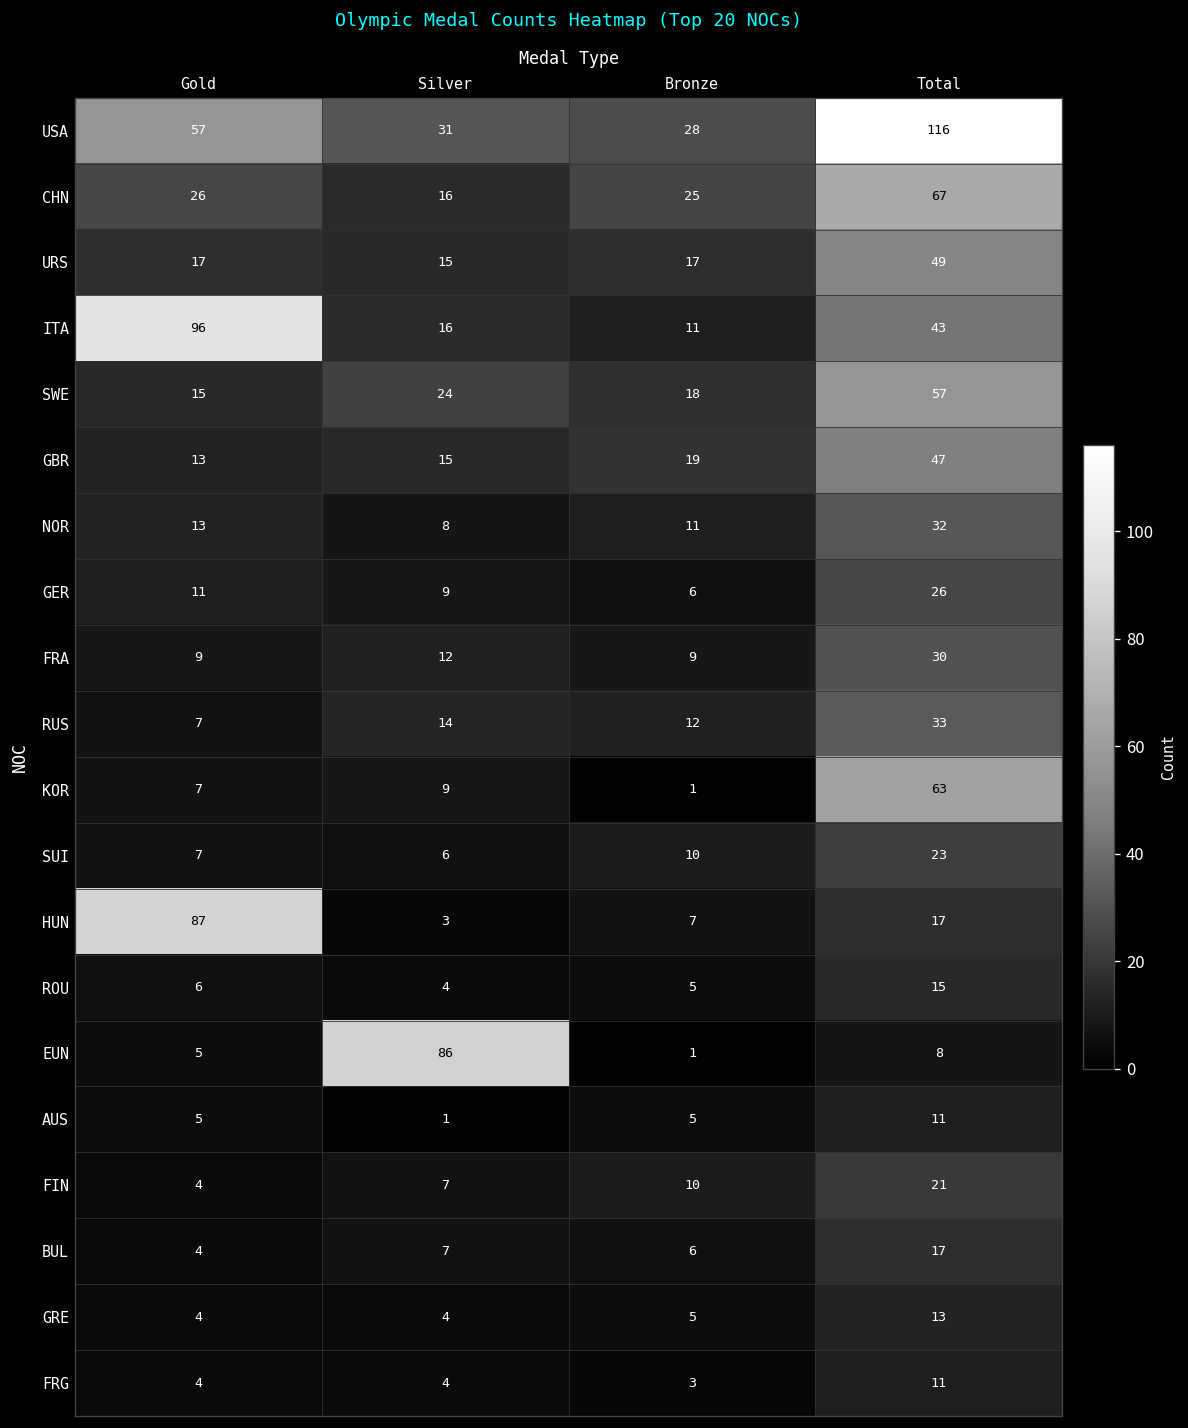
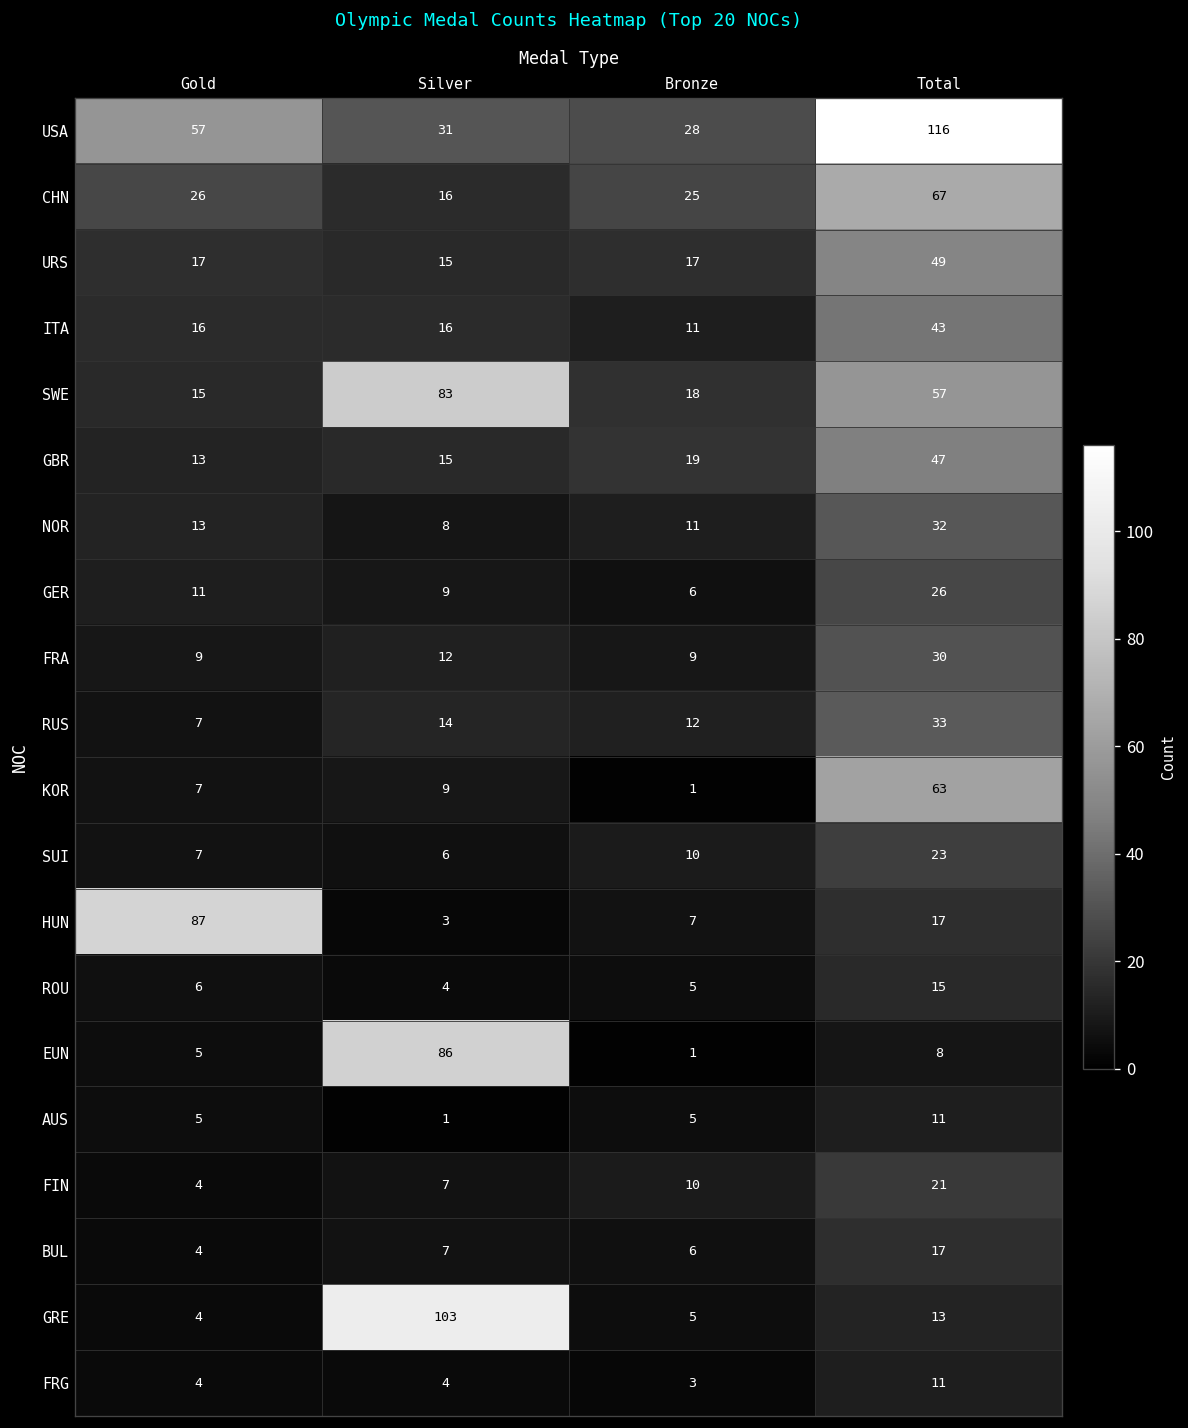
  {
    "USA": {
      "Gold": 57,
      "Silver": 31,
      "Bronze": 28,
      "Total": 116
    },
    "CHN": {
      "Gold": 26,
      "Silver": 16,
      "Bronze": 25,
      "Total": 67
    },
    "URS": {
      "Gold": 17,
      "Silver": 15,
      "Bronze": 17,
      "Total": 49
    },
    "ITA": {
-     "Gold": 96,
+     "Gold": 16,
      "Silver": 16,
      "Bronze": 11,
      "Total": 43
    },
    "SWE": {
      "Gold": 15,
-     "Silver": 24,
+     "Silver": 83,
      "Bronze": 18,
      "Total": 57
    },
    "GBR": {
      "Gold": 13,
      "Silver": 15,
      "Bronze": 19,
      "Total": 47
    },
    "NOR": {
      "Gold": 13,
      "Silver": 8,
      "Bronze": 11,
      "Total": 32
    },
    "GER": {
      "Gold": 11,
      "Silver": 9,
      "Bronze": 6,
      "Total": 26
    },
    "FRA": {
      "Gold": 9,
      "Silver": 12,
      "Bronze": 9,
      "Total": 30
    },
    "RUS": {
      "Gold": 7,
      "Silver": 14,
      "Bronze": 12,
      "Total": 33
    },
    "KOR": {
      "Gold": 7,
      "Silver": 9,
      "Bronze": 1,
      "Total": 63
    },
    "SUI": {
      "Gold": 7,
      "Silver": 6,
      "Bronze": 10,
      "Total": 23
    },
    "HUN": {
      "Gold": 87,
      "Silver": 3,
      "Bronze": 7,
      "Total": 17
    },
    "ROU": {
      "Gold": 6,
      "Silver": 4,
      "Bronze": 5,
      "Total": 15
    },
    "EUN": {
      "Gold": 5,
      "Silver": 86,
      "Bronze": 1,
      "Total": 8
    },
    "AUS": {
      "Gold": 5,
      "Silver": 1,
      "Bronze": 5,
      "Total": 11
    },
    "FIN": {
      "Gold": 4,
      "Silver": 7,
      "Bronze": 10,
      "Total": 21
    },
    "BUL": {
      "Gold": 4,
      "Silver": 7,
      "Bronze": 6,
      "Total": 17
    },
    "GRE": {
      "Gold": 4,
-     "Silver": 4,
+     "Silver": 103,
      "Bronze": 5,
      "Total": 13
    },
    "FRG": {
      "Gold": 4,
      "Silver": 4,
      "Bronze": 3,
      "Total": 11
    }
  }
